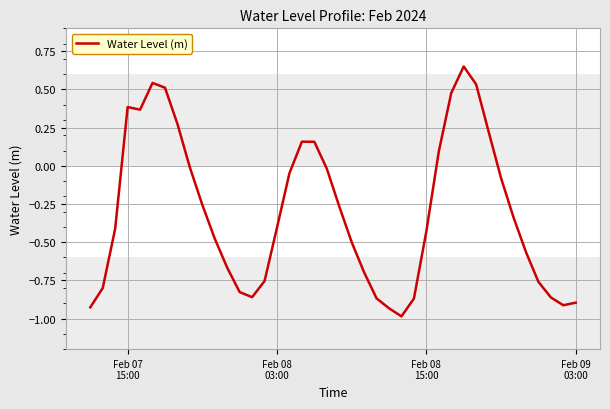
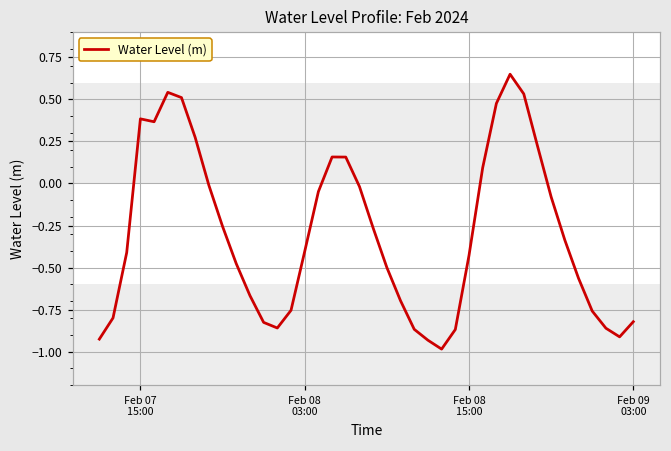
  {
    "Feb 07 15:00": 0.38,
    "Feb 08 03:00": -0.40,
    "Feb 08 15:00": -0.43,
-   "Feb 09 03:00": -0.90
+   "Feb 09 03:00": -0.82
  }
